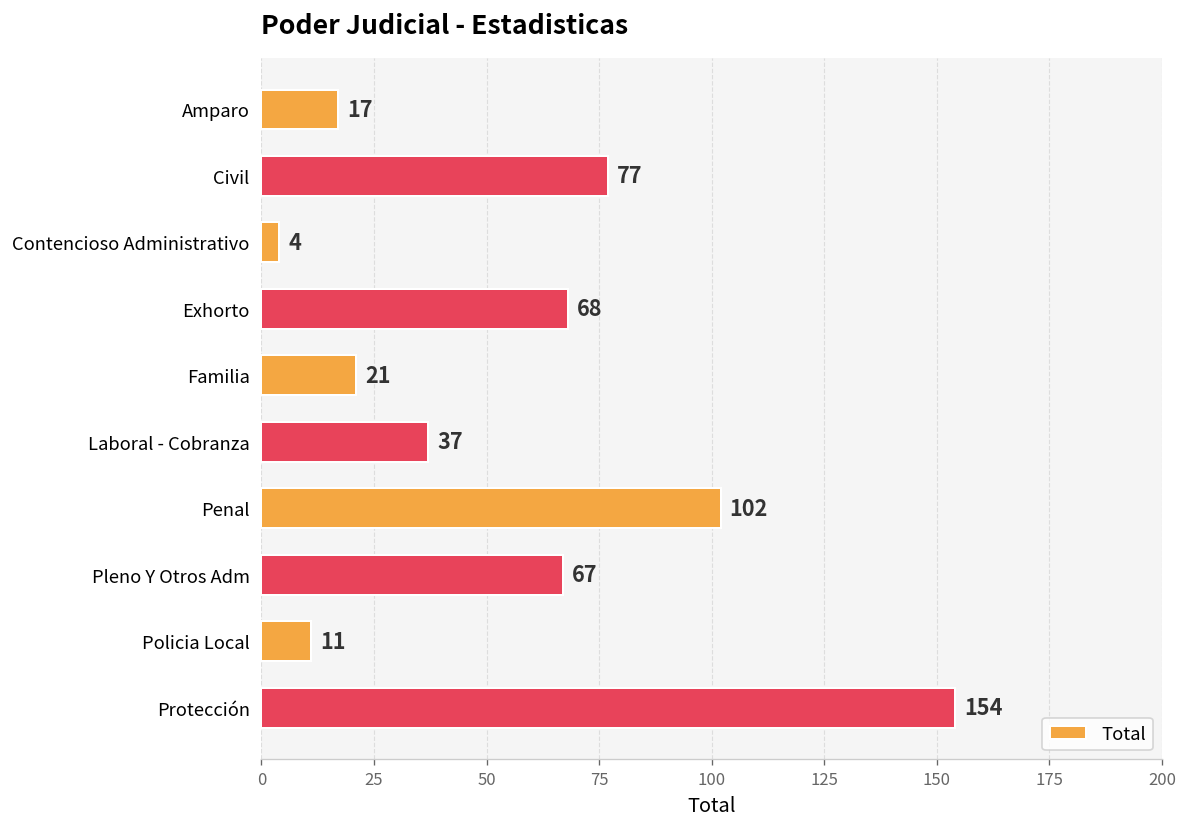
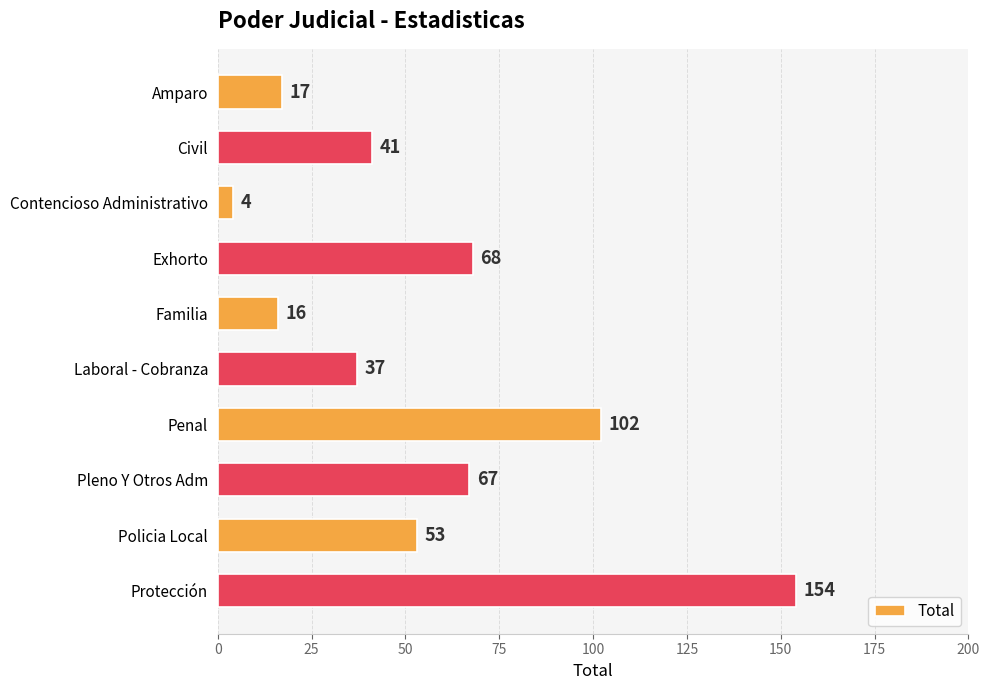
  {
    "Amparo": 17,
-   "Civil": 77,
+   "Civil": 41,
    "Contencioso Administrativo": 4,
    "Exhorto": 68,
-   "Familia": 21,
+   "Familia": 16,
    "Laboral - Cobranza": 37,
    "Penal": 102,
    "Pleno Y Otros Adm": 67,
-   "Policia Local": 11,
+   "Policia Local": 53,
    "Protección": 154
  }
